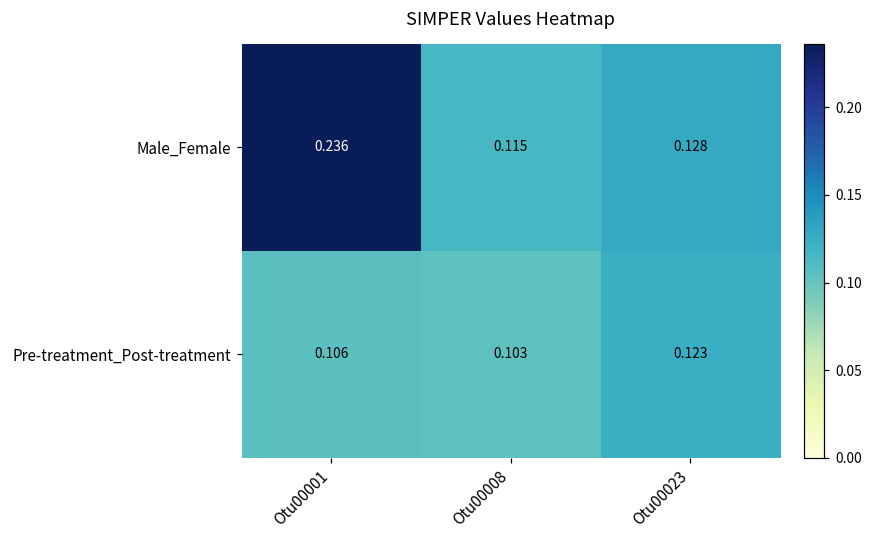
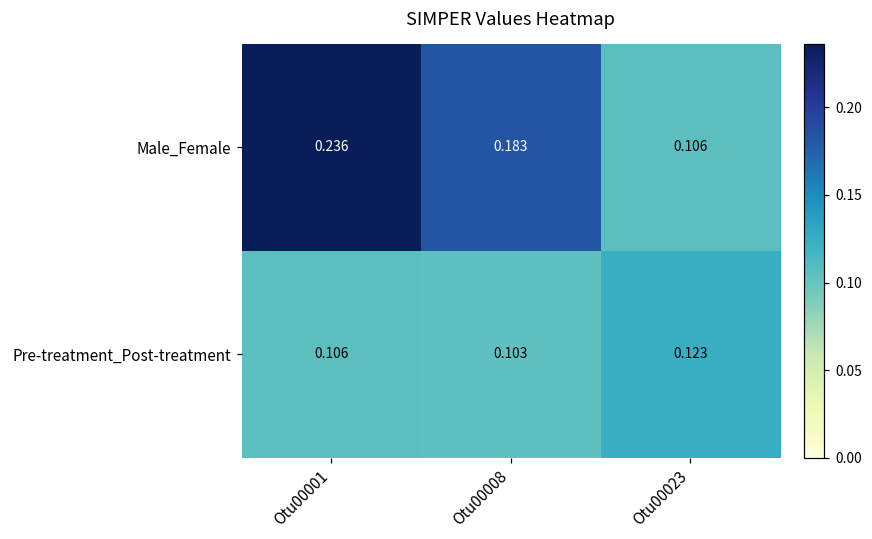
  {
    "Male_Female": {
      "Otu00001": 0.236,
-     "Otu00008": 0.115,
-     "Otu00023": 0.128
+     "Otu00008": 0.183,
+     "Otu00023": 0.106
    },
    "Pre-treatment_Post-treatment": {
      "Otu00001": 0.106,
      "Otu00008": 0.103,
      "Otu00023": 0.123
    }
  }
